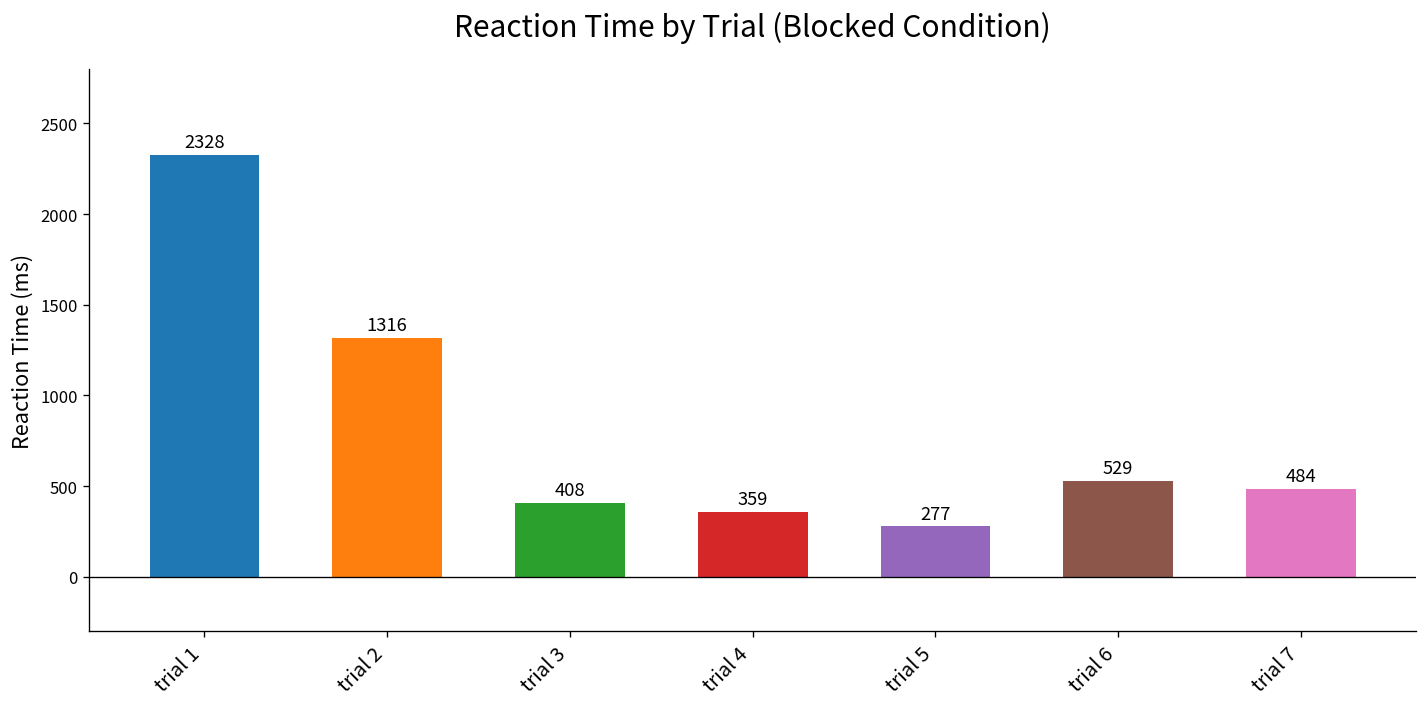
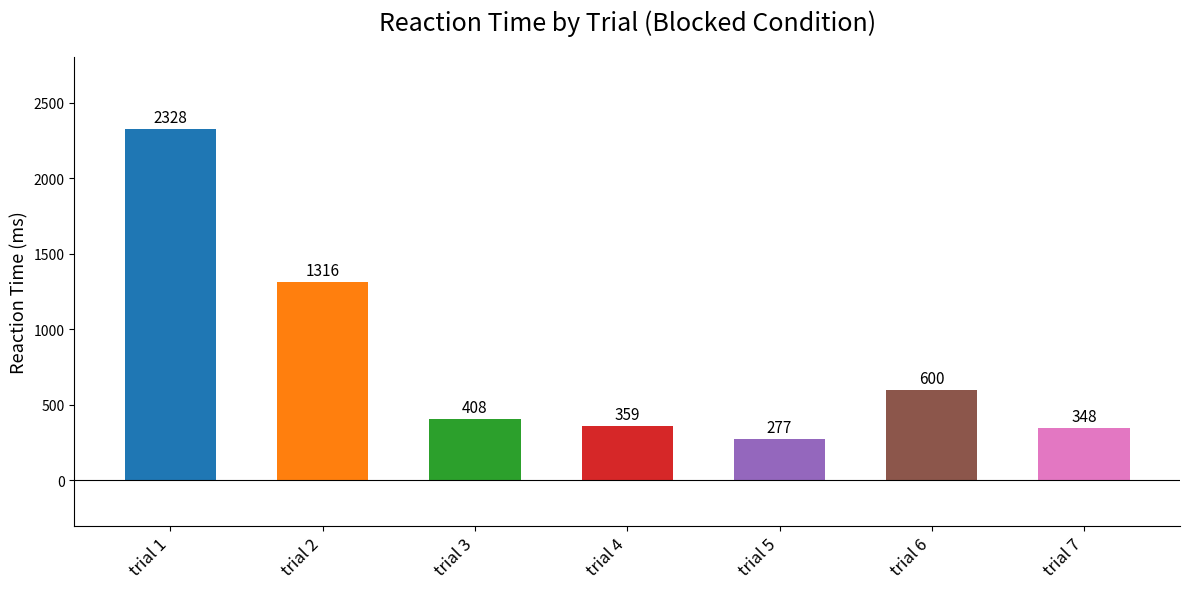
  {
    "trial 1": 2328,
    "trial 2": 1316,
    "trial 3": 408,
    "trial 4": 359,
    "trial 5": 277,
-   "trial 6": 529,
-   "trial 7": 484
+   "trial 6": 600,
+   "trial 7": 348
  }
